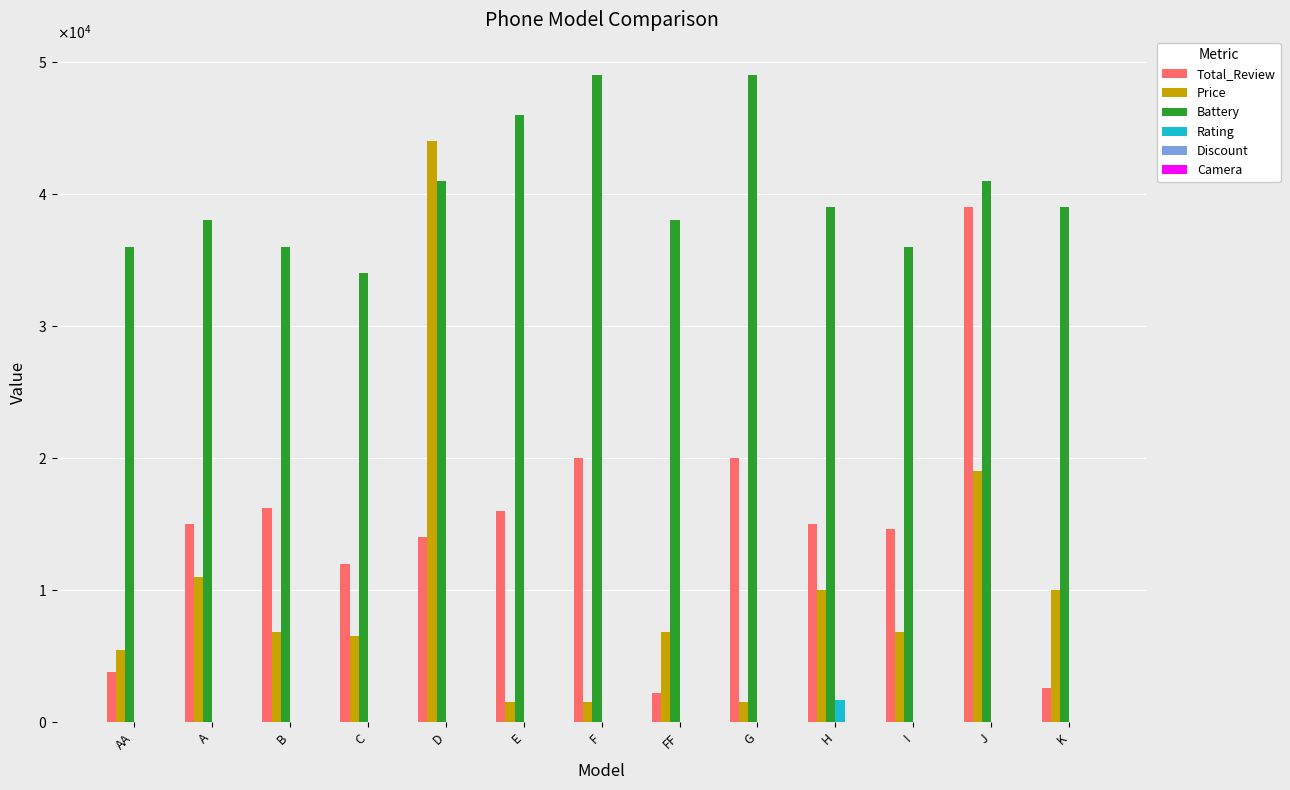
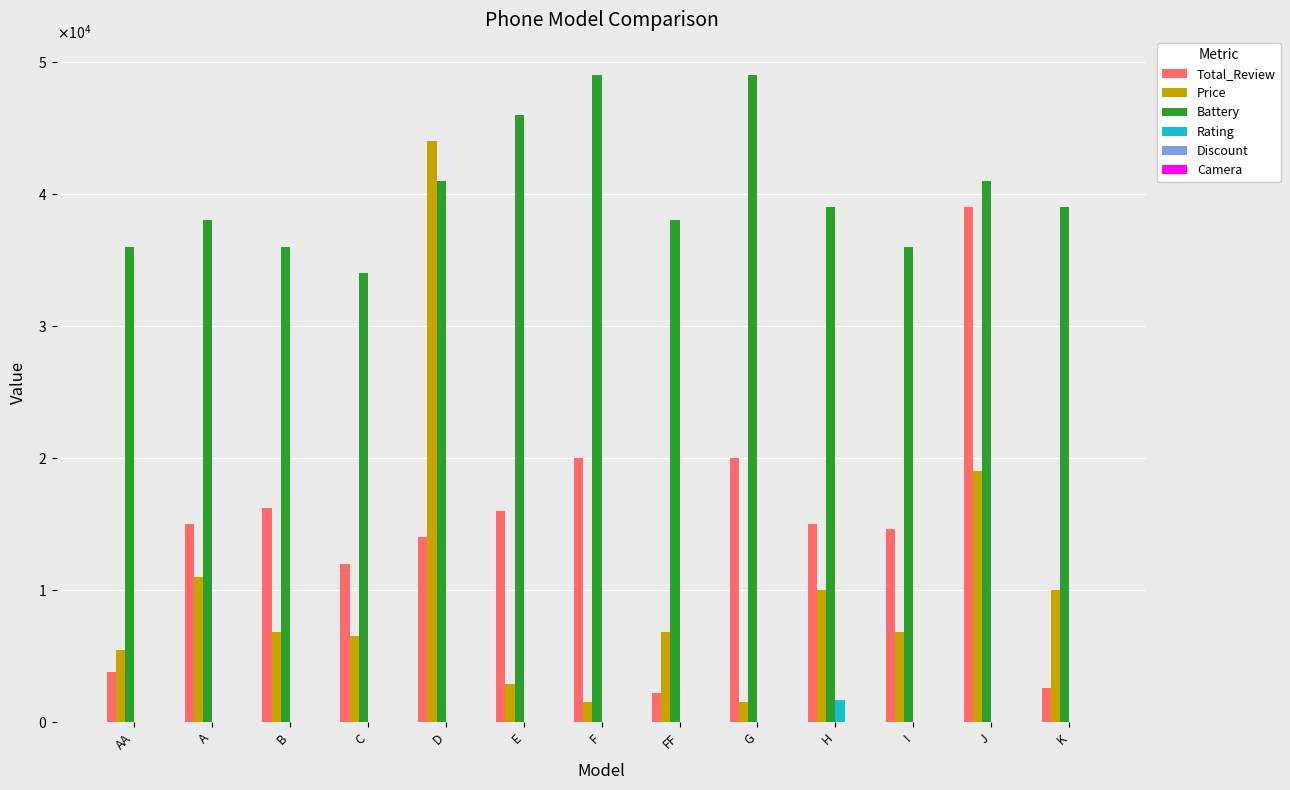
  {
    "Total_Review": {
      "AA": 3800,
      "A": 15000,
      "B": 16200,
      "C": 12000,
      "D": 14000,
      "E": 16000,
      "F": 20000,
      "FF": 2200,
      "G": 20000,
      "H": 15000,
      "I": 14600,
      "J": 39000,
      "K": 2600
    },
    "Price": {
      "AA": 5400,
      "A": 11000,
      "B": 6800,
      "C": 6500,
      "D": 44000,
-     "E": 1500,
+     "E": 2900,
      "F": 1500,
      "FF": 6900,
      "G": 1500,
      "H": 10000,
      "I": 6800,
      "J": 19000,
      "K": 10000
    },
    "Battery": {
      "AA": 36000,
      "A": 38000,
      "B": 36000,
      "C": 34000,
      "D": 41000,
      "E": 46000,
      "F": 49000,
      "FF": 38000,
      "G": 49000,
      "H": 39000,
      "I": 36000,
      "J": 41000,
      "K": 39000
    },
    "Rating": {
      "H": 1700
    },
    "Discount": {
      "AA": 0,
      "A": 0,
      "F": 0,
      "FF": 0,
      "G": 0,
      "K": 0
    }
  }
